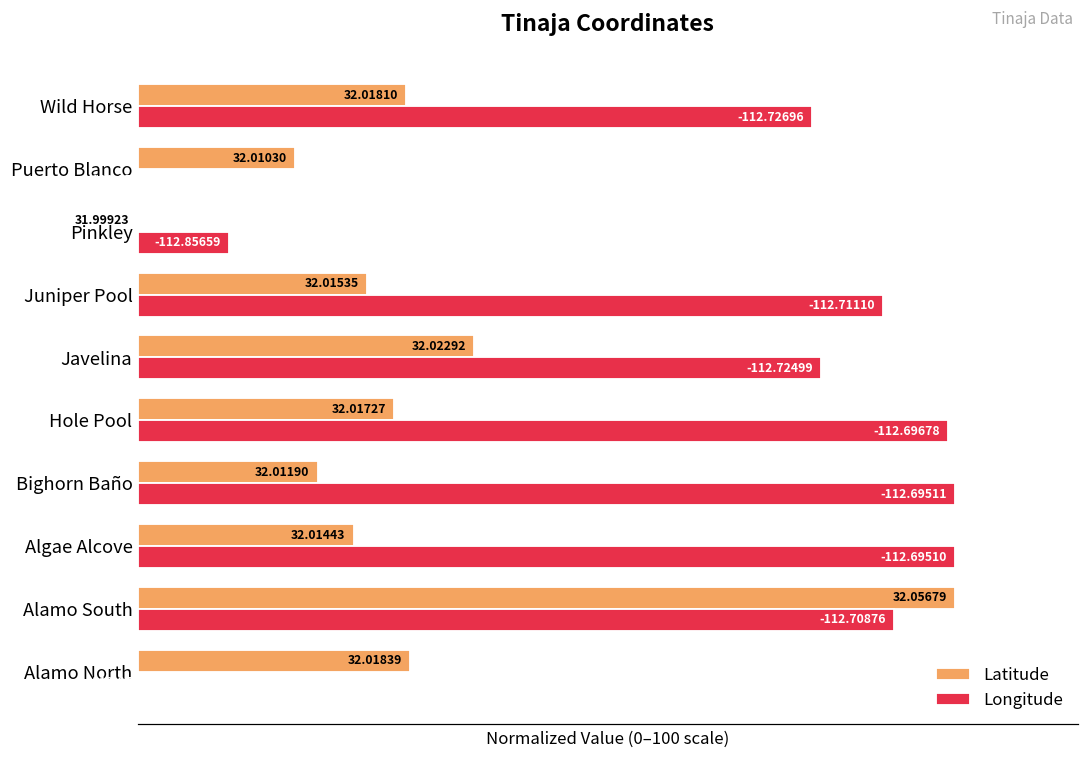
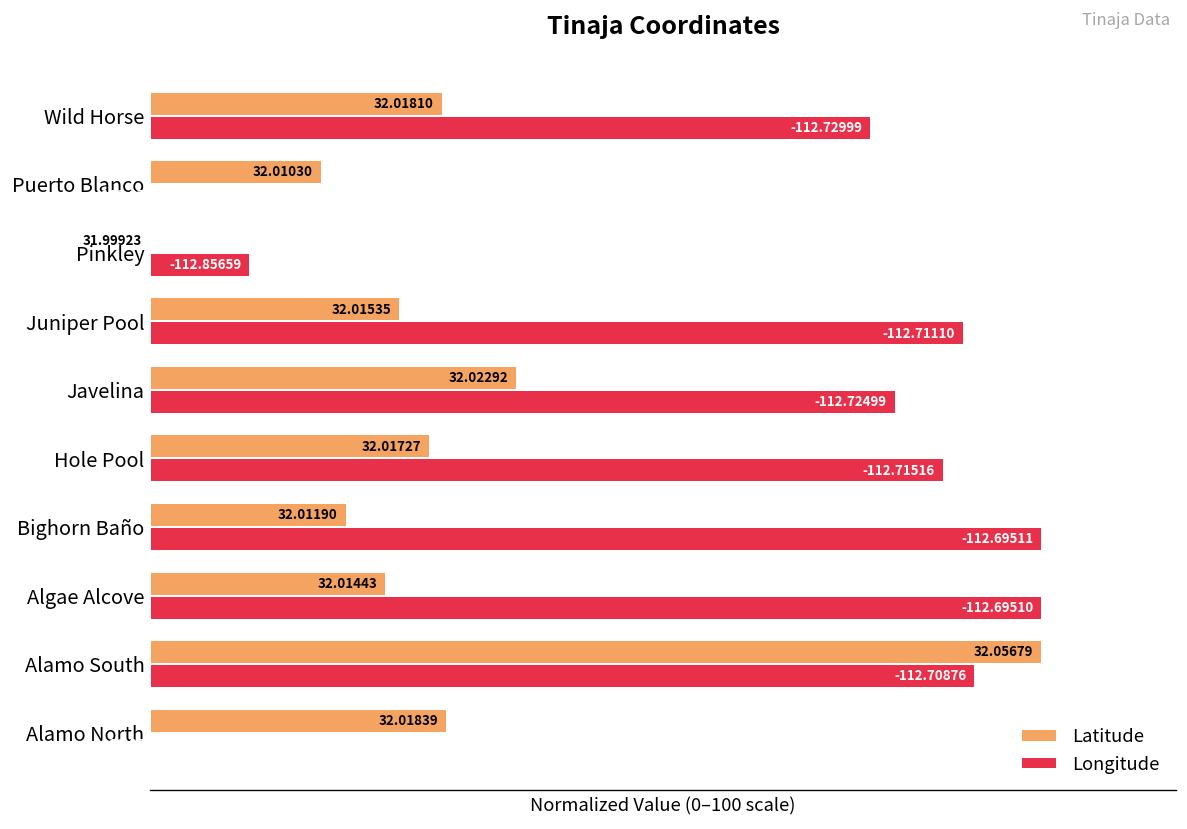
  {
    "Longitude": {
-     "Wild Horse": -112.72696,
-     "Hole Pool": -112.69678
+     "Wild Horse": -112.72999,
+     "Hole Pool": -112.71516
    }
  }
